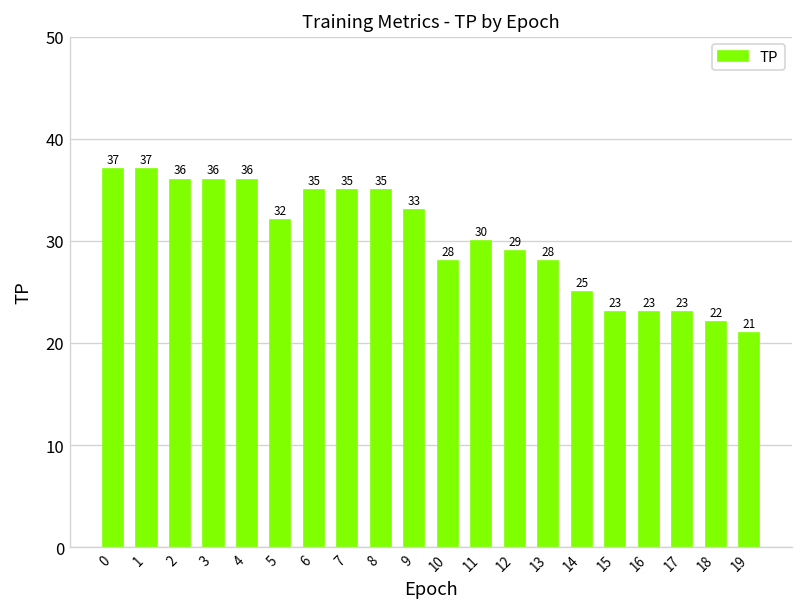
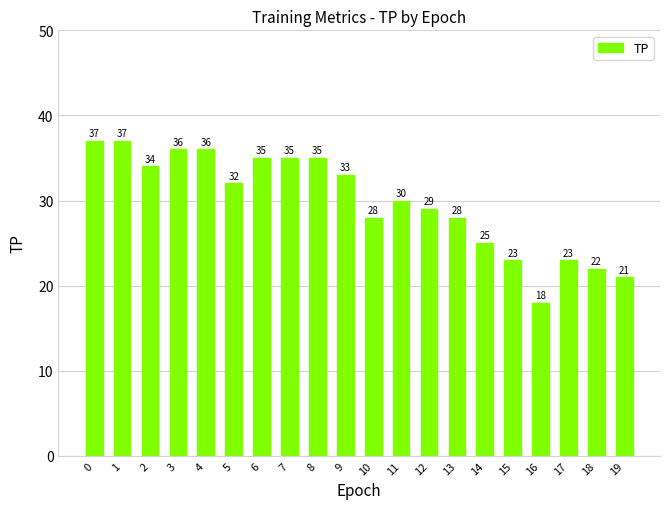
  {
    "0": 37,
    "1": 37,
-   "2": 36,
+   "2": 34,
    "3": 36,
    "4": 36,
    "5": 32,
    "6": 35,
    "7": 35,
    "8": 35,
    "9": 33,
    "10": 28,
    "11": 30,
    "12": 29,
    "13": 28,
    "14": 25,
    "15": 23,
-   "16": 23,
+   "16": 18,
    "17": 23,
    "18": 22,
    "19": 21
  }
